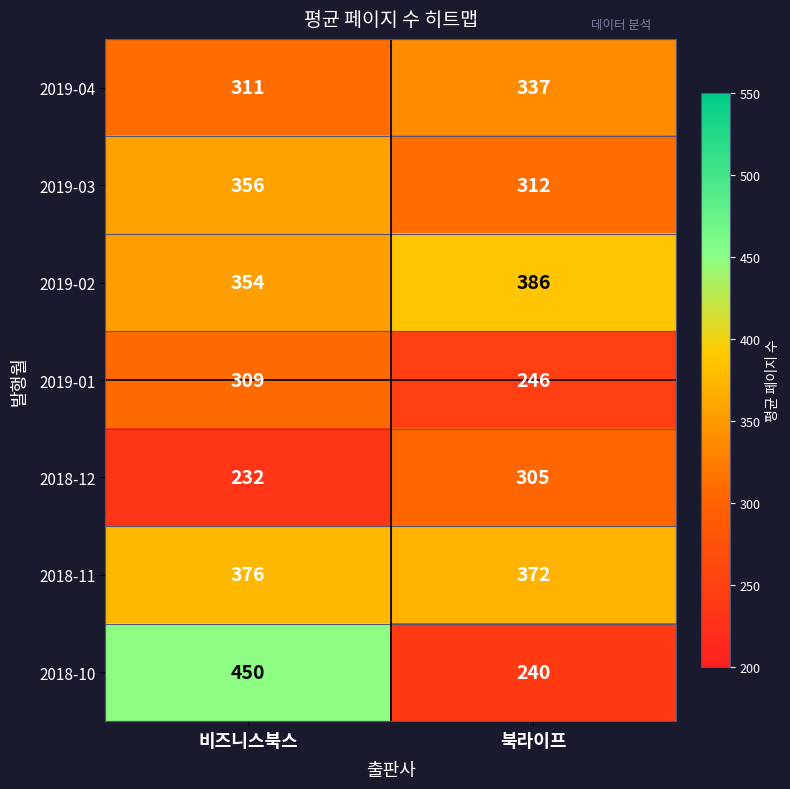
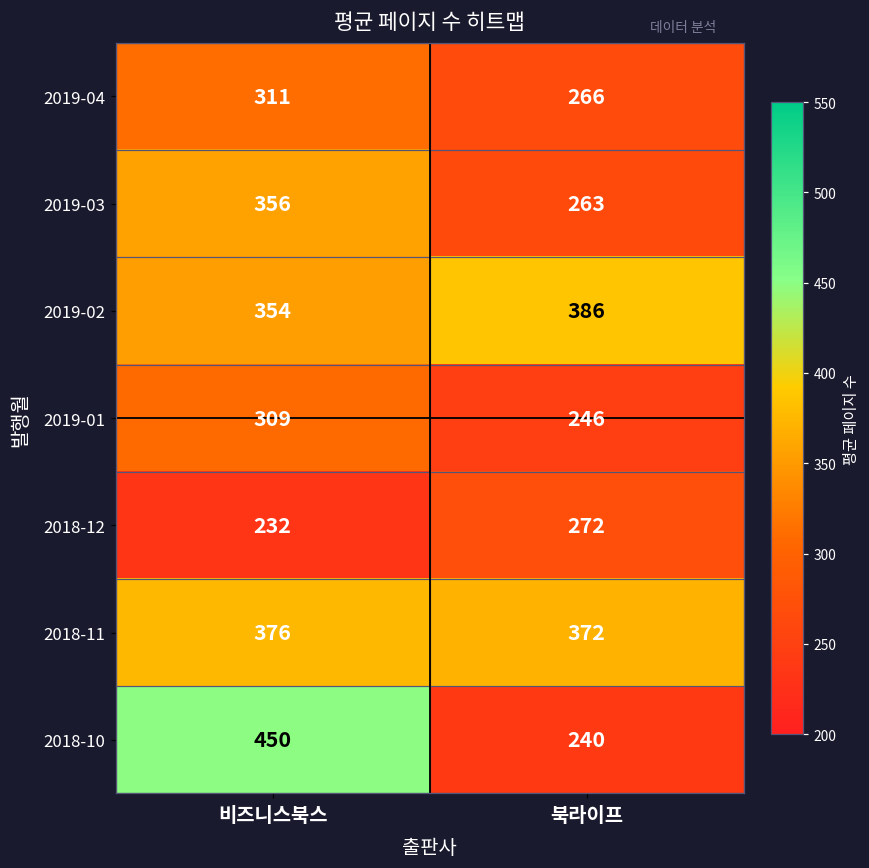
  {
    "2019-04": {
      "비즈니스북스": 311,
-     "북라이프": 337
+     "북라이프": 266
    },
    "2019-03": {
      "비즈니스북스": 356,
-     "북라이프": 312
+     "북라이프": 263
    },
    "2019-02": {
      "비즈니스북스": 354,
      "북라이프": 386
    },
    "2019-01": {
      "비즈니스북스": 309,
      "북라이프": 246
    },
    "2018-12": {
      "비즈니스북스": 232,
-     "북라이프": 305
+     "북라이프": 272
    },
    "2018-11": {
      "비즈니스북스": 376,
      "북라이프": 372
    },
    "2018-10": {
      "비즈니스북스": 450,
      "북라이프": 240
    }
  }
